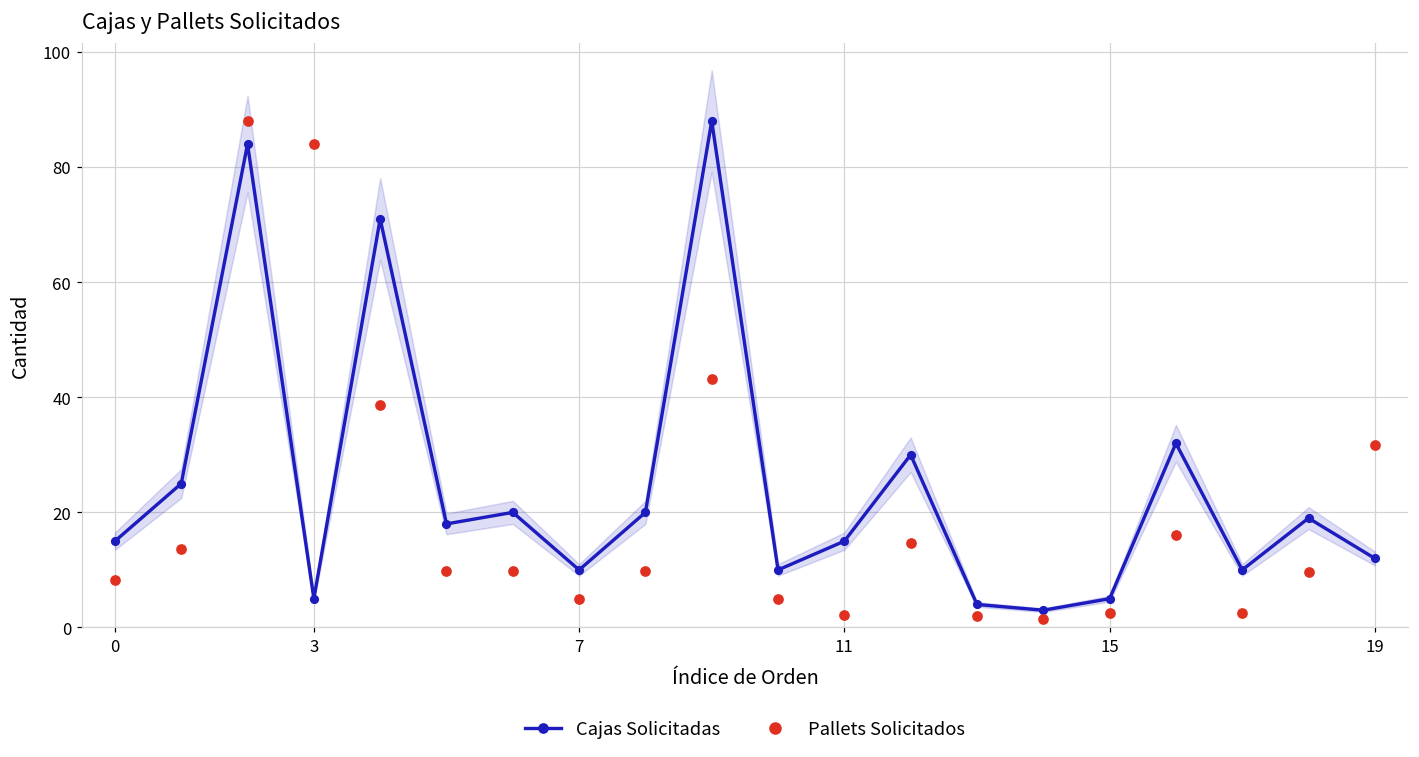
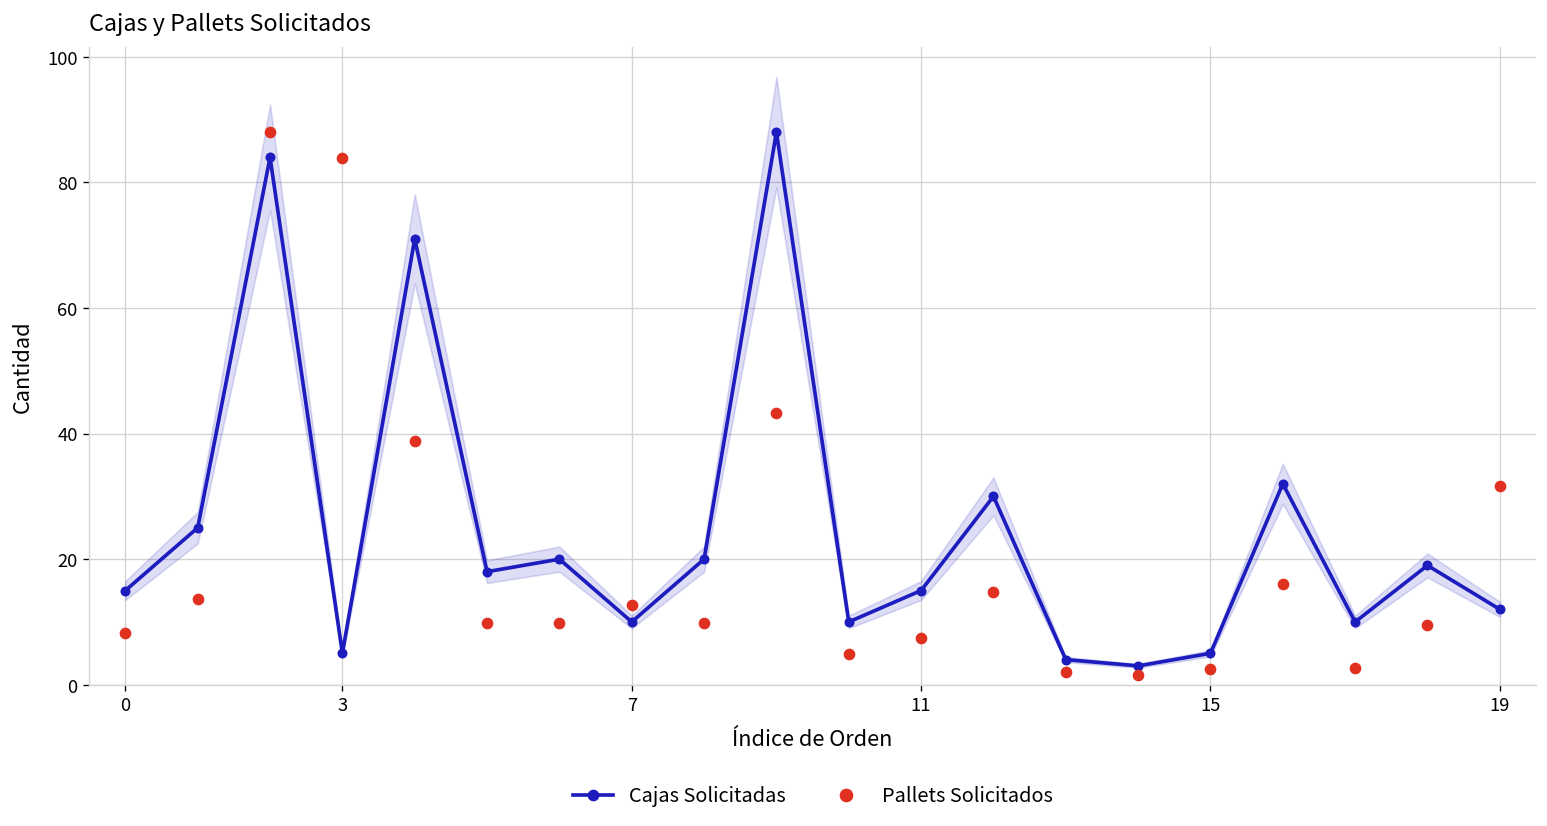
  {
    "Pallets Solicitados": {
      "0": 8,
      "3": 84,
-     "7": 5,
-     "11": 2,
+     "7": 13,
+     "11": 7,
      "15": 3,
      "19": 32
    }
  }
